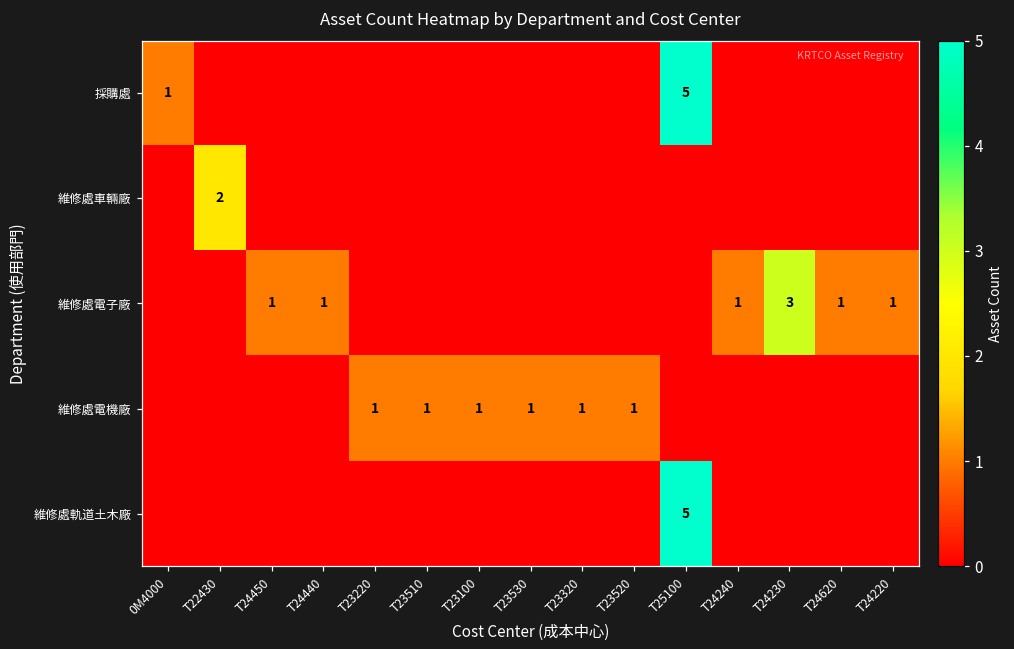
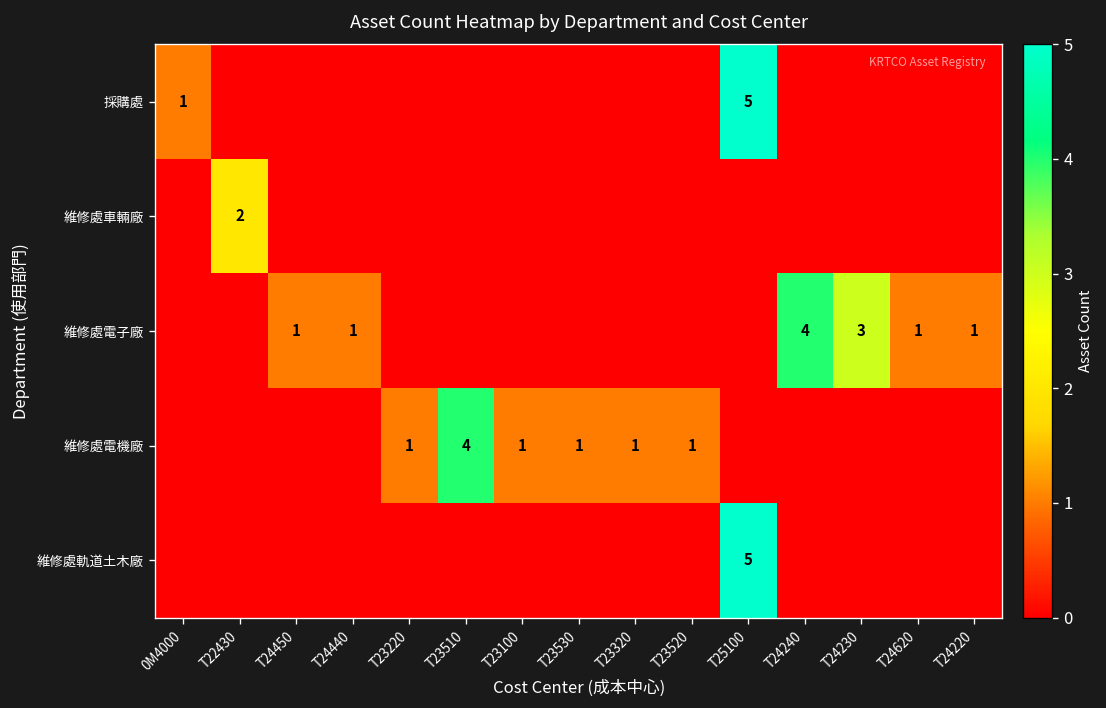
  {
    "採購處": {
      "0M4000": 1,
      "T25100": 5
    },
    "維修處車輛廠": {
      "T22430": 2
    },
    "維修處電子廠": {
      "T24450": 1,
      "T24440": 1,
-     "T24240": 1,
+     "T24240": 4,
      "T24230": 3,
      "T24620": 1,
      "T24220": 1
    },
    "維修處電機廠": {
      "T23220": 1,
-     "T23510": 1,
+     "T23510": 4,
      "T23100": 1,
      "T23530": 1,
      "T23320": 1,
      "T23520": 1
    },
    "維修處軌道土木廠": {
      "T25100": 5
    }
  }
